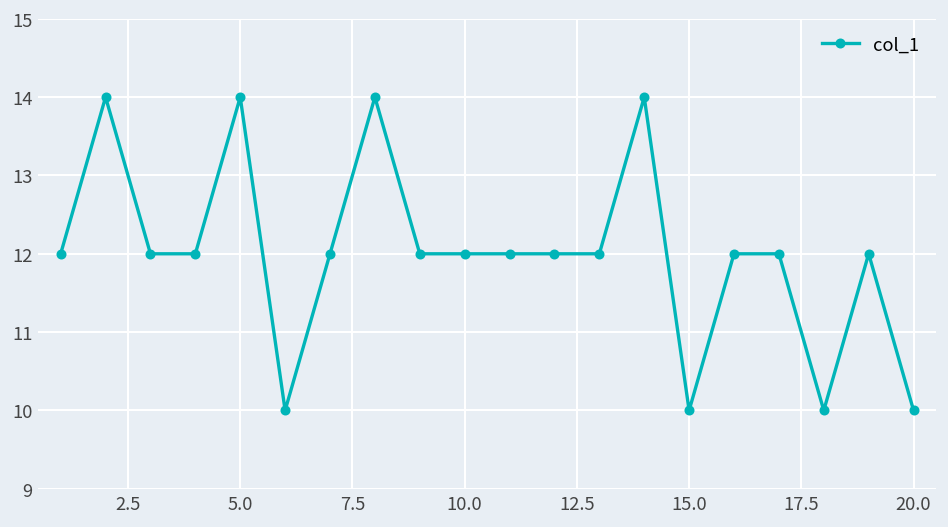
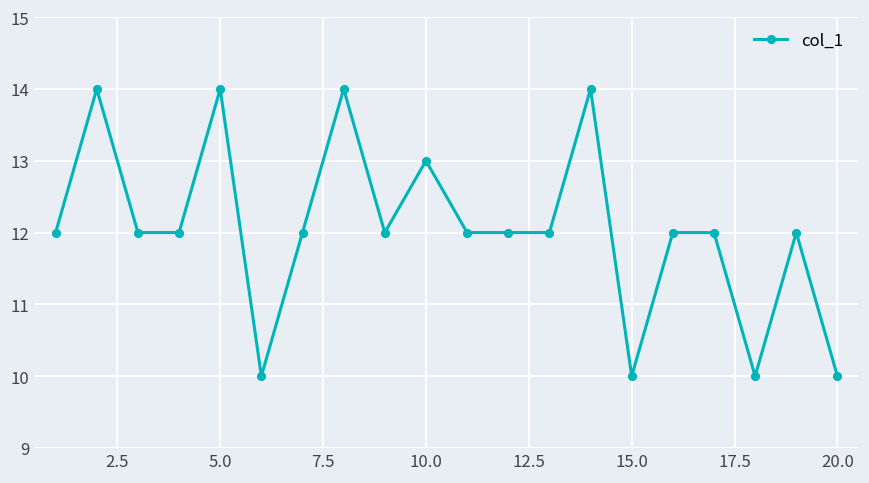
  {
    "5.0": 14,
-   "10.0": 12,
+   "10.0": 13,
    "15.0": 10,
    "20.0": 10
  }
